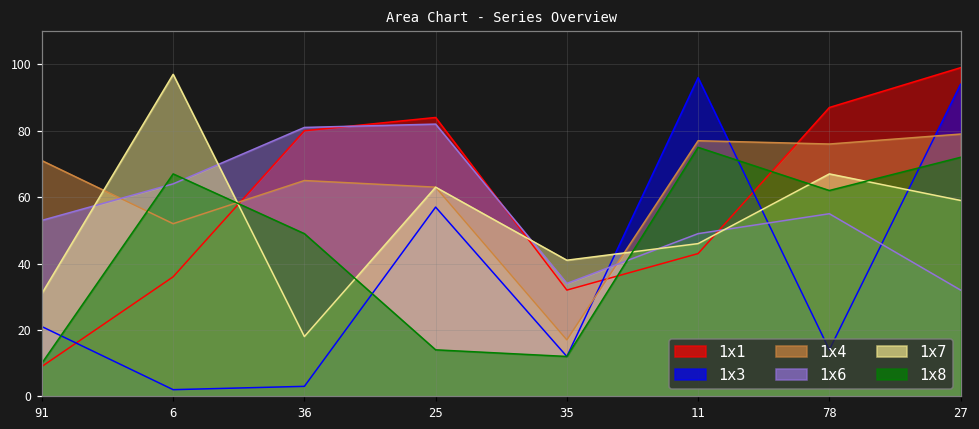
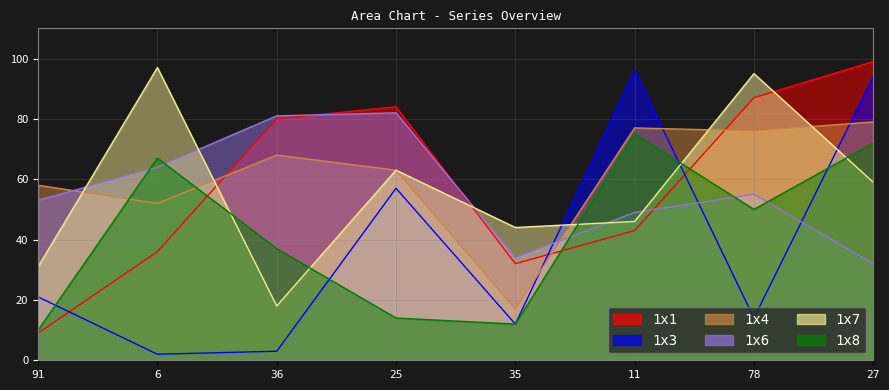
  {
    "1x1": {
      "91": 9,
      "6": 36,
      "36": 80,
      "25": 84,
      "35": 32,
      "11": 43,
      "78": 87,
      "27": 99
    },
    "1x3": {
      "91": 21,
      "6": 2,
      "36": 3,
      "25": 57,
      "11": 96,
      "27": 94
    },
    "1x4": {
-     "91": 71,
+     "91": 58,
      "6": 52,
-     "36": 65,
+     "36": 68,
      "35": 17,
      "11": 77,
      "78": 76,
      "27": 79
    },
    "1x6": {
      "91": 53,
      "6": 64,
      "36": 81,
      "25": 82,
      "35": 34,
      "11": 49,
      "78": 55,
      "27": 32
    },
    "1x7": {
      "91": 31,
      "6": 97,
      "36": 18,
-     "35": 41,
+     "35": 44,
      "11": 46,
-     "78": 67,
+     "78": 95,
      "27": 59
    },
    "1x8": {
      "91": 10,
      "6": 67,
-     "36": 49,
+     "36": 37,
      "25": 14,
      "11": 75,
-     "78": 62,
+     "78": 50,
      "27": 72
    }
  }
